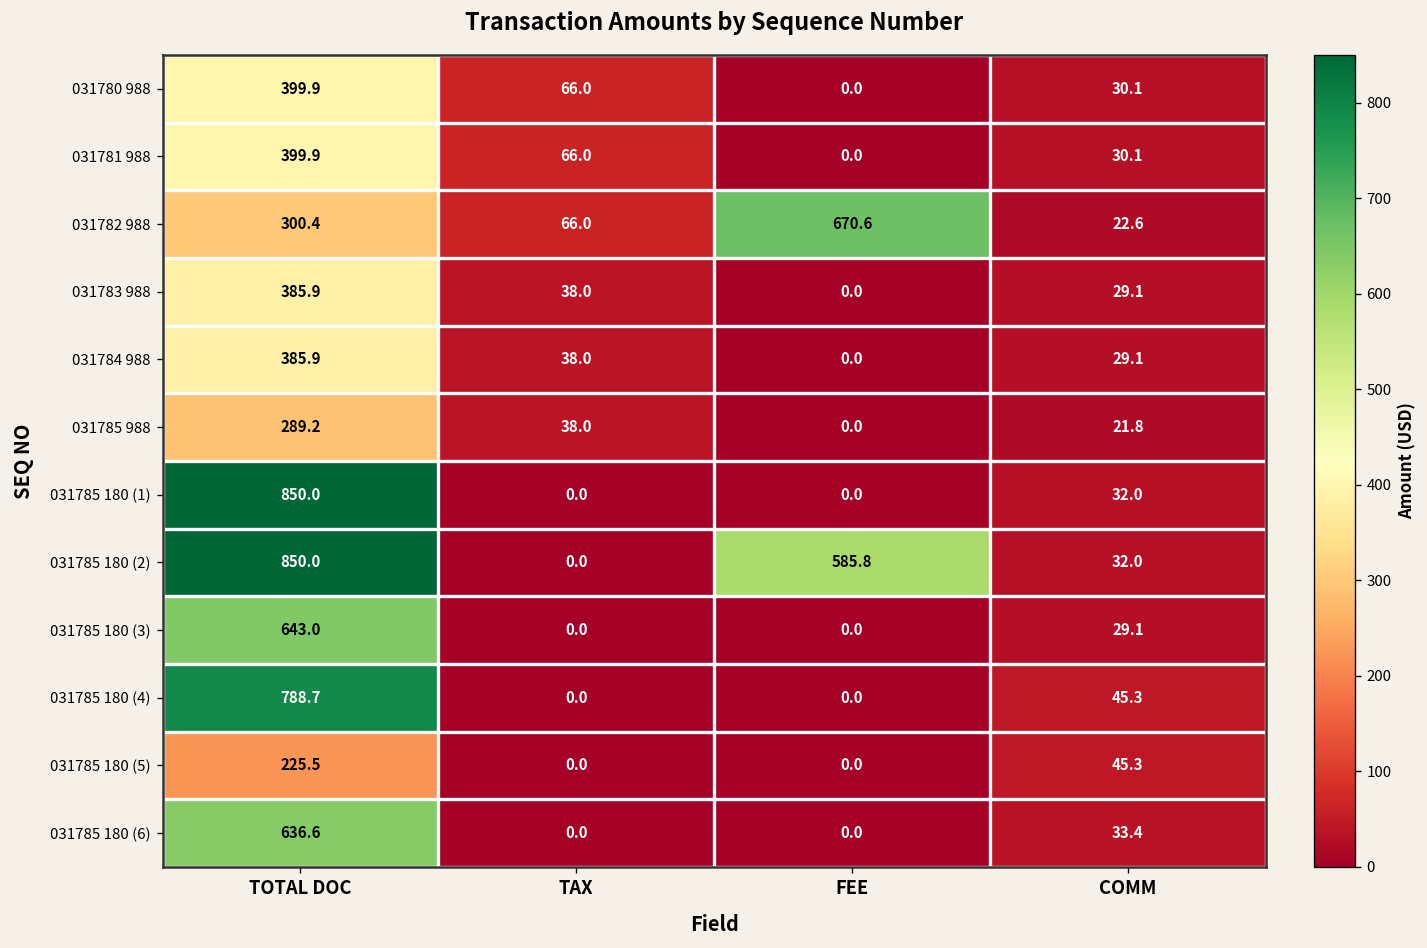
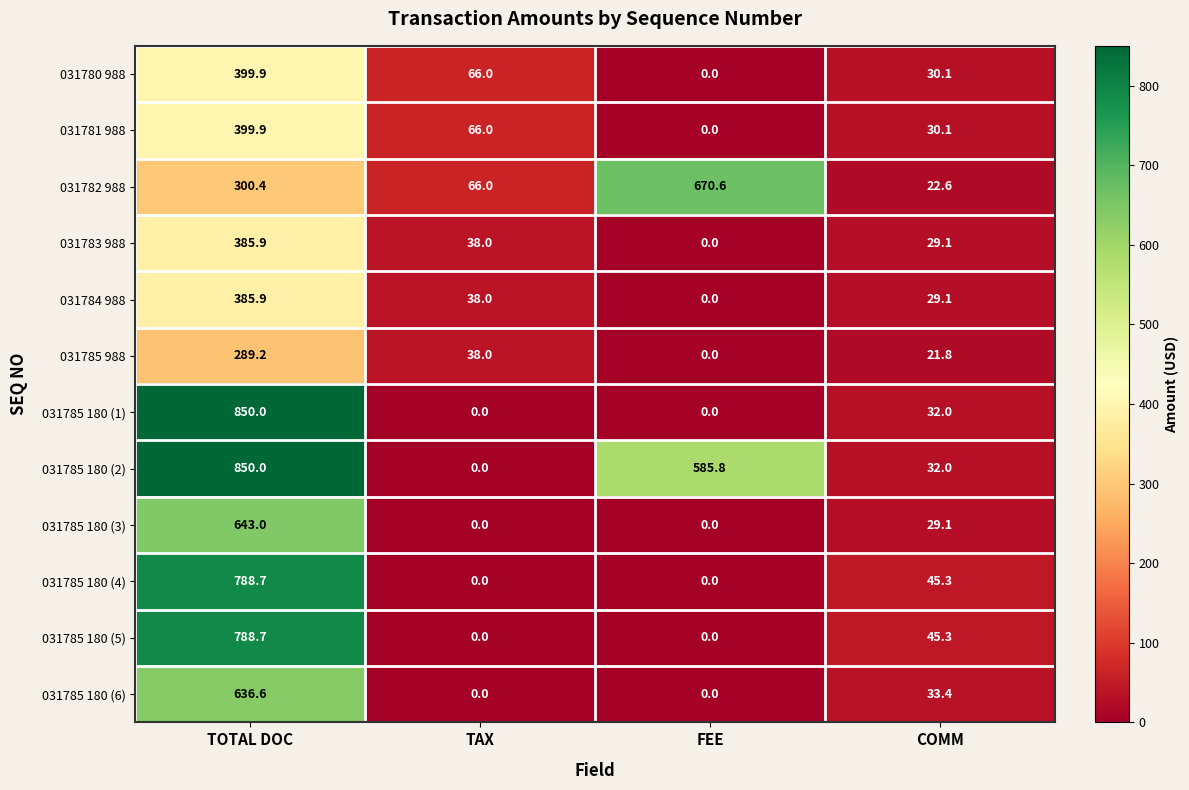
  {
    "031780 988": {
      "TOTAL DOC": 399.9,
      "TAX": 66.0,
      "FEE": 0.0,
      "COMM": 30.1
    },
    "031781 988": {
      "TOTAL DOC": 399.9,
      "TAX": 66.0,
      "FEE": 0.0,
      "COMM": 30.1
    },
    "031782 988": {
      "TOTAL DOC": 300.4,
      "TAX": 66.0,
      "FEE": 670.6,
      "COMM": 22.6
    },
    "031783 988": {
      "TOTAL DOC": 385.9,
      "TAX": 38.0,
      "FEE": 0.0,
      "COMM": 29.1
    },
    "031784 988": {
      "TOTAL DOC": 385.9,
      "TAX": 38.0,
      "FEE": 0.0,
      "COMM": 29.1
    },
    "031785 988": {
      "TOTAL DOC": 289.2,
      "TAX": 38.0,
      "FEE": 0.0,
      "COMM": 21.8
    },
    "031785 180 (1)": {
      "TOTAL DOC": 850.0,
      "TAX": 0.0,
      "FEE": 0.0,
      "COMM": 32.0
    },
    "031785 180 (2)": {
      "TOTAL DOC": 850.0,
      "TAX": 0.0,
      "FEE": 585.8,
      "COMM": 32.0
    },
    "031785 180 (3)": {
      "TOTAL DOC": 643.0,
      "TAX": 0.0,
      "FEE": 0.0,
      "COMM": 29.1
    },
    "031785 180 (4)": {
      "TOTAL DOC": 788.7,
      "TAX": 0.0,
      "FEE": 0.0,
      "COMM": 45.3
    },
    "031785 180 (5)": {
-     "TOTAL DOC": 225.5,
+     "TOTAL DOC": 788.7,
      "TAX": 0.0,
      "FEE": 0.0,
      "COMM": 45.3
    },
    "031785 180 (6)": {
      "TOTAL DOC": 636.6,
      "TAX": 0.0,
      "FEE": 0.0,
      "COMM": 33.4
    }
  }
